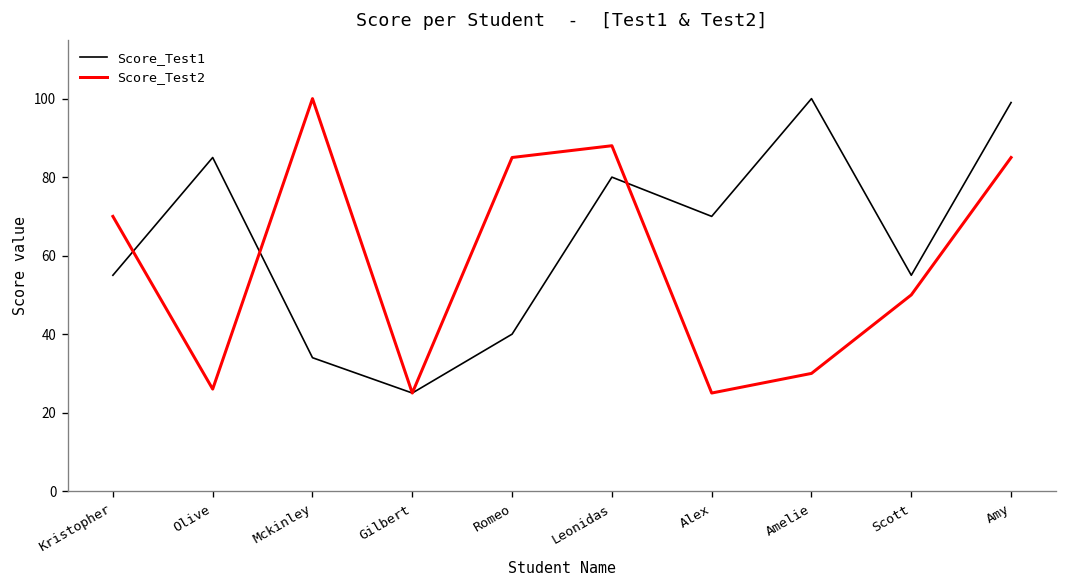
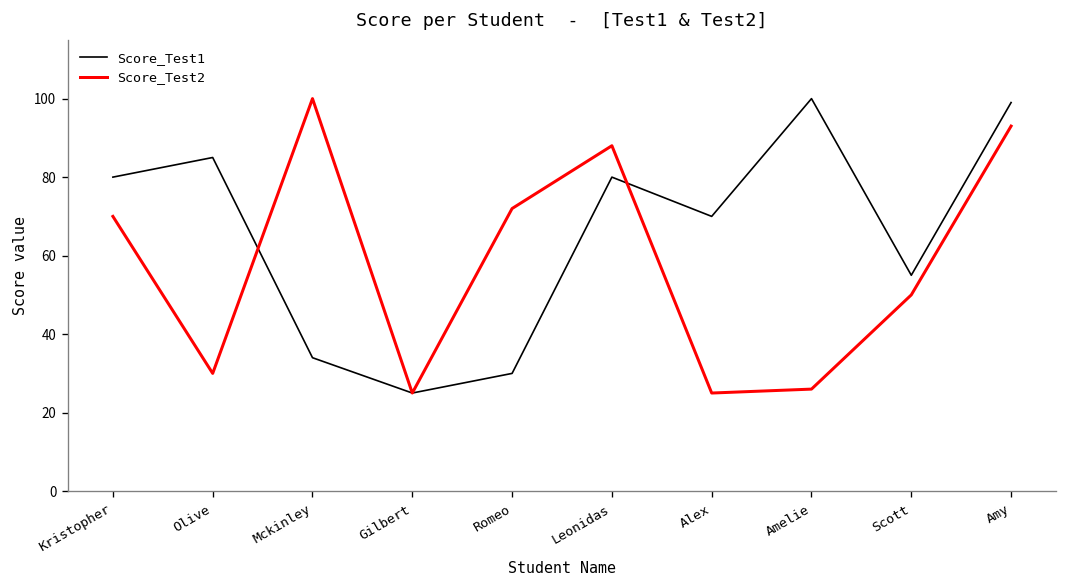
  {
    "Score_Test1": {
-     "Kristopher": 55,
+     "Kristopher": 80,
      "Olive": 85,
      "Mckinley": 34,
-     "Romeo": 40,
+     "Romeo": 30,
      "Leonidas": 80,
      "Alex": 70,
      "Amelie": 100,
      "Scott": 55,
      "Amy": 99
    },
    "Score_Test2": {
      "Kristopher": 70,
-     "Olive": 26,
+     "Olive": 30,
      "Mckinley": 100,
-     "Romeo": 85,
+     "Romeo": 72,
      "Leonidas": 88,
      "Alex": 25,
-     "Amelie": 30,
+     "Amelie": 26,
      "Scott": 50,
-     "Amy": 85
+     "Amy": 93
    }
  }
